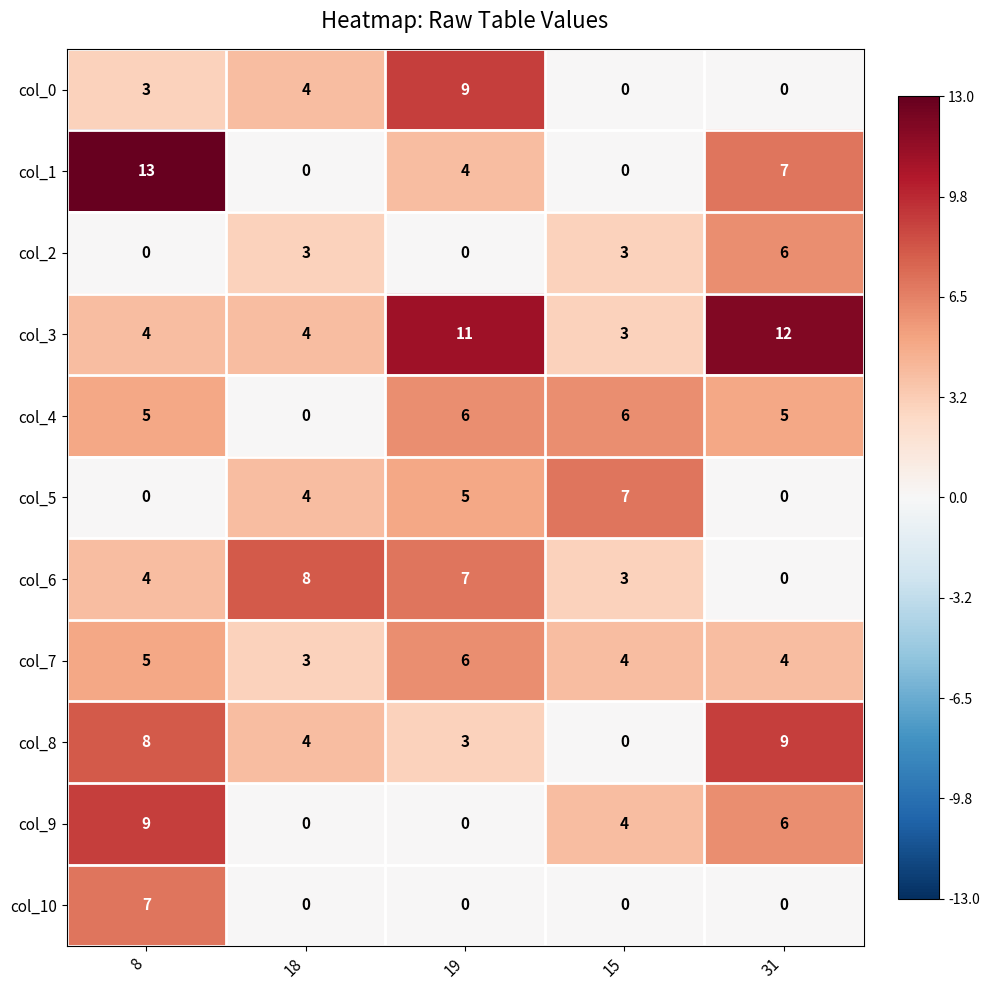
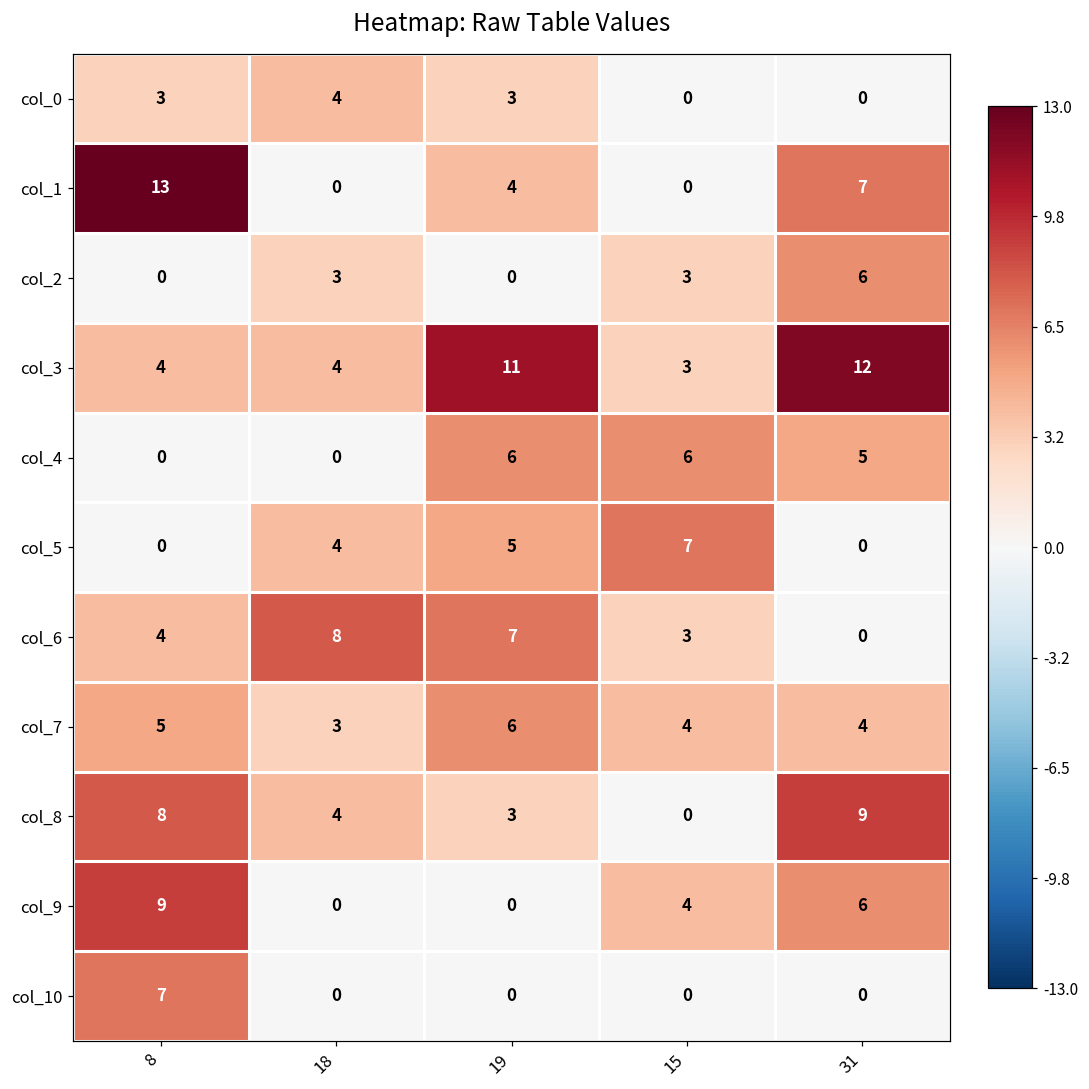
  {
    "col_0": {
      "8": 3,
      "18": 4,
-     "19": 9,
+     "19": 3,
      "15": 0,
      "31": 0
    },
    "col_1": {
      "8": 13,
      "18": 0,
      "19": 4,
      "15": 0,
      "31": 7
    },
    "col_2": {
      "8": 0,
      "18": 3,
      "19": 0,
      "15": 3,
      "31": 6
    },
    "col_3": {
      "8": 4,
      "18": 4,
      "19": 11,
      "15": 3,
      "31": 12
    },
    "col_4": {
-     "8": 5,
+     "8": 0,
      "18": 0,
      "19": 6,
      "15": 6,
      "31": 5
    },
    "col_5": {
      "8": 0,
      "18": 4,
      "19": 5,
      "15": 7,
      "31": 0
    },
    "col_6": {
      "8": 4,
      "18": 8,
      "19": 7,
      "15": 3,
      "31": 0
    },
    "col_7": {
      "8": 5,
      "18": 3,
      "19": 6,
      "15": 4,
      "31": 4
    },
    "col_8": {
      "8": 8,
      "18": 4,
      "19": 3,
      "15": 0,
      "31": 9
    },
    "col_9": {
      "8": 9,
      "18": 0,
      "19": 0,
      "15": 4,
      "31": 6
    },
    "col_10": {
      "8": 7,
      "18": 0,
      "19": 0,
      "15": 0,
      "31": 0
    }
  }
